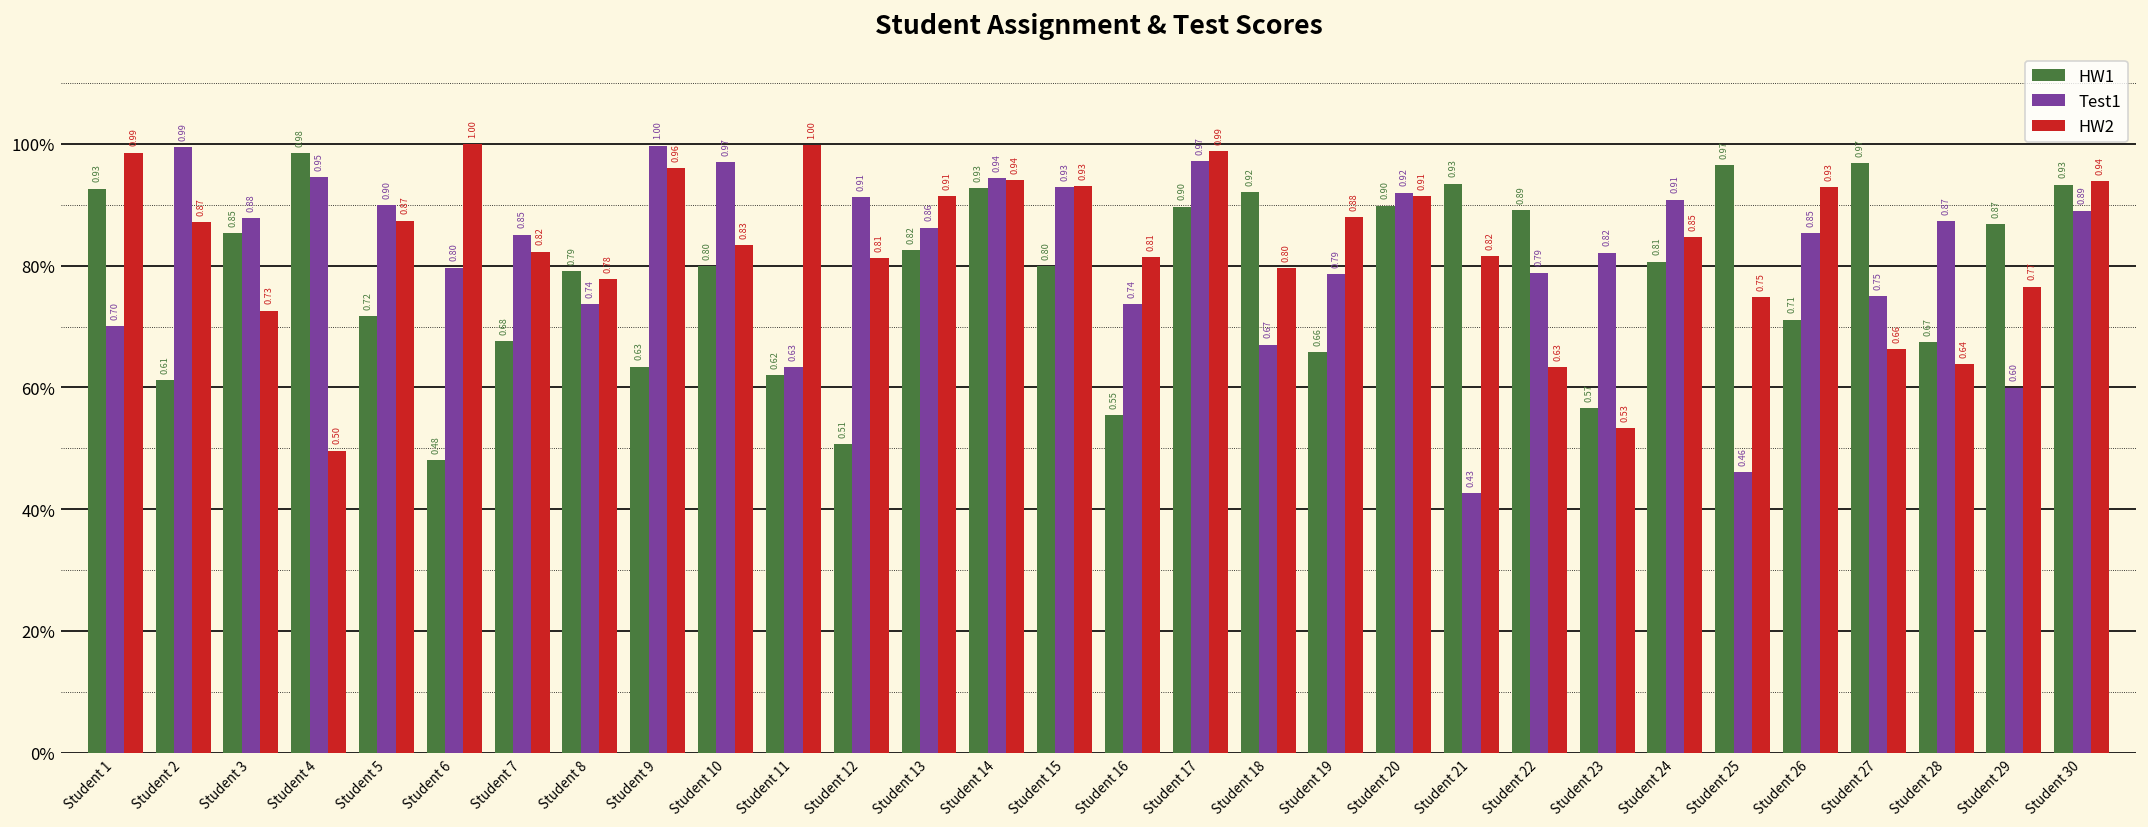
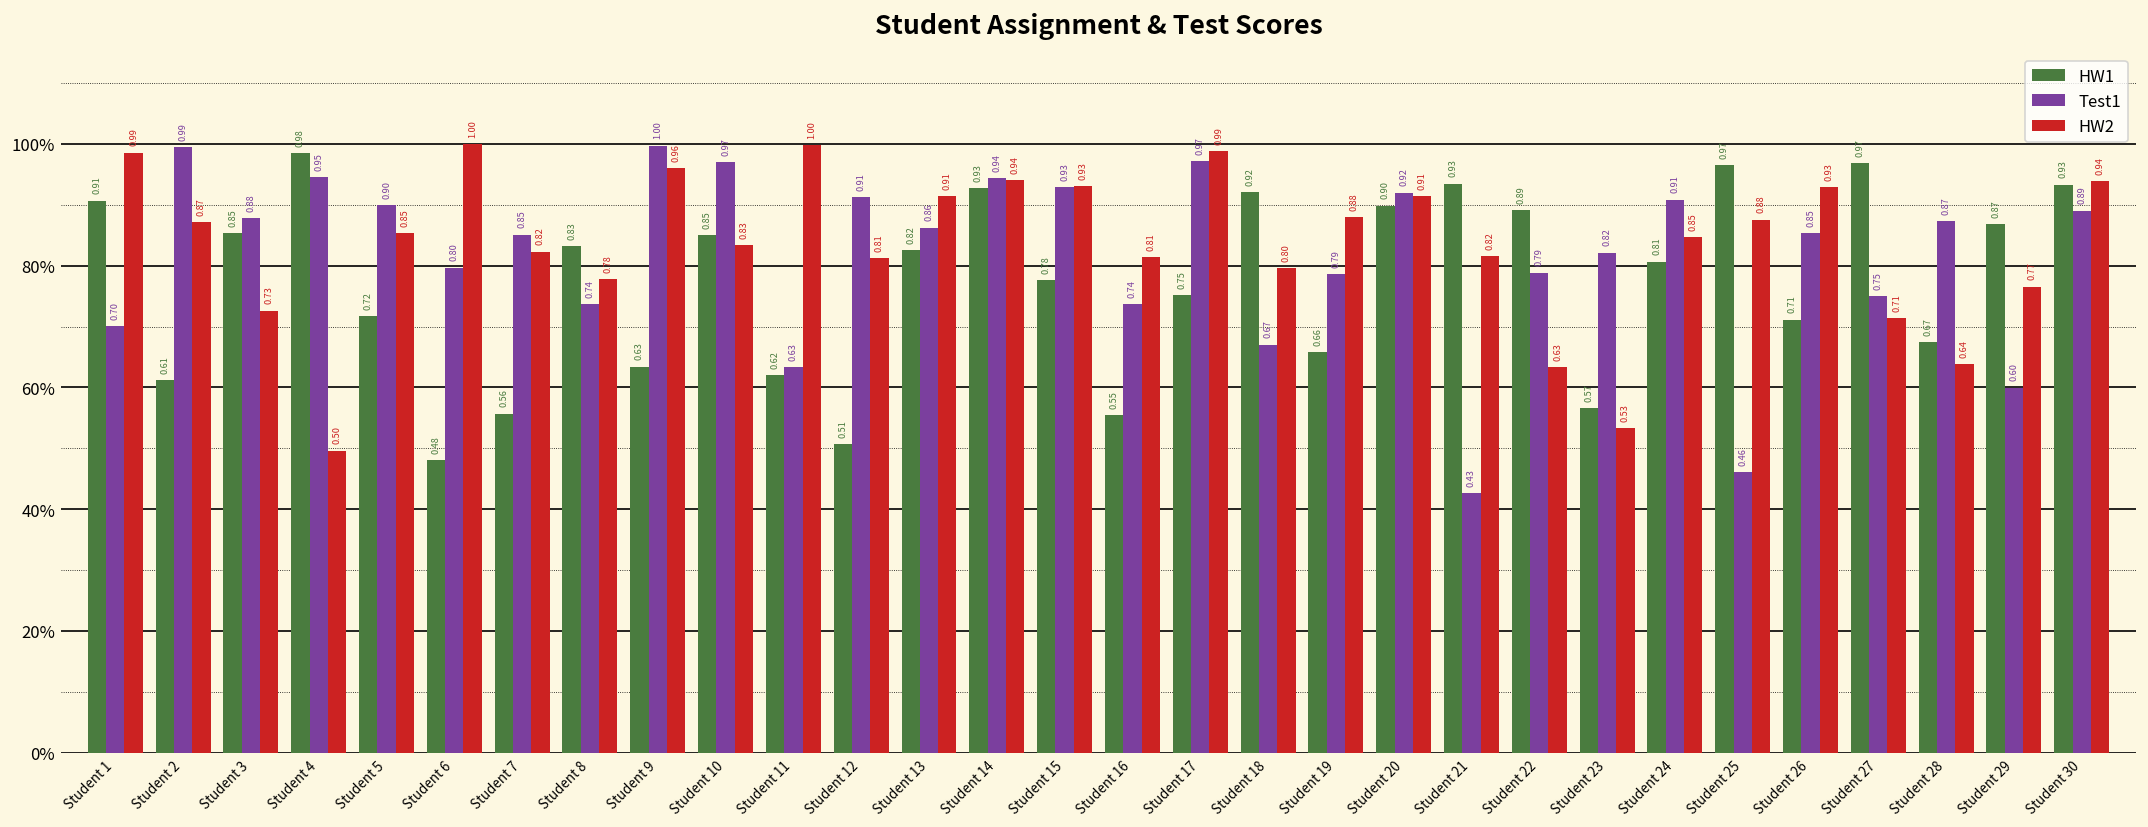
  {
    "HW1": {
-     "Student 1": 0.93,
+     "Student 1": 0.91,
      "Student 2": 0.61,
      "Student 3": 0.85,
      "Student 4": 0.98,
      "Student 5": 0.72,
      "Student 6": 0.48,
-     "Student 7": 0.68,
-     "Student 8": 0.79,
+     "Student 7": 0.56,
+     "Student 8": 0.83,
      "Student 9": 0.63,
-     "Student 10": 0.80,
+     "Student 10": 0.85,
      "Student 11": 0.62,
      "Student 12": 0.51,
      "Student 13": 0.82,
      "Student 14": 0.93,
-     "Student 15": 0.80,
+     "Student 15": 0.78,
      "Student 16": 0.55,
-     "Student 17": 0.90,
+     "Student 17": 0.75,
      "Student 18": 0.92,
      "Student 19": 0.66,
      "Student 20": 0.90,
      "Student 21": 0.93,
      "Student 22": 0.89,
      "Student 23": 0.57,
      "Student 24": 0.81,
      "Student 25": 0.97,
      "Student 26": 0.71,
      "Student 27": 0.97,
      "Student 28": 0.67,
      "Student 29": 0.87,
      "Student 30": 0.93
    },
    "Test1": {
      "Student 1": 0.70,
      "Student 2": 0.99,
      "Student 3": 0.88,
      "Student 4": 0.95,
      "Student 5": 0.90,
      "Student 6": 0.80,
      "Student 7": 0.85,
      "Student 8": 0.74,
      "Student 9": 1.00,
      "Student 10": 0.97,
      "Student 11": 0.63,
      "Student 12": 0.91,
      "Student 13": 0.86,
      "Student 14": 0.94,
      "Student 15": 0.93,
      "Student 16": 0.74,
      "Student 17": 0.97,
      "Student 18": 0.67,
      "Student 19": 0.79,
      "Student 20": 0.92,
      "Student 21": 0.43,
      "Student 22": 0.79,
      "Student 23": 0.82,
      "Student 24": 0.91,
      "Student 25": 0.46,
      "Student 26": 0.85,
      "Student 27": 0.75,
      "Student 28": 0.87,
      "Student 29": 0.60,
      "Student 30": 0.89
    },
    "HW2": {
      "Student 1": 0.99,
      "Student 2": 0.87,
      "Student 3": 0.73,
      "Student 4": 0.50,
-     "Student 5": 0.87,
+     "Student 5": 0.85,
      "Student 6": 1.00,
      "Student 7": 0.82,
      "Student 8": 0.78,
      "Student 9": 0.96,
      "Student 10": 0.83,
      "Student 11": 1.00,
      "Student 12": 0.81,
      "Student 13": 0.91,
      "Student 14": 0.94,
      "Student 15": 0.93,
      "Student 16": 0.81,
      "Student 17": 0.99,
      "Student 18": 0.80,
      "Student 19": 0.88,
      "Student 20": 0.91,
      "Student 21": 0.82,
      "Student 22": 0.63,
      "Student 23": 0.53,
      "Student 24": 0.85,
-     "Student 25": 0.75,
+     "Student 25": 0.88,
      "Student 26": 0.93,
-     "Student 27": 0.66,
+     "Student 27": 0.71,
      "Student 28": 0.64,
      "Student 29": 0.77,
      "Student 30": 0.94
    }
  }
